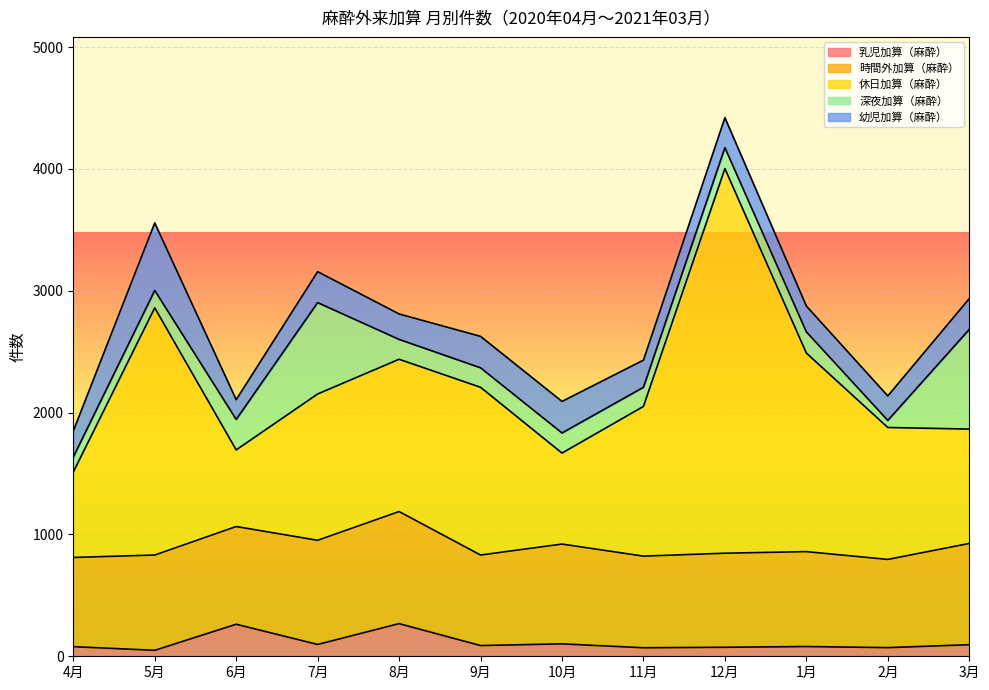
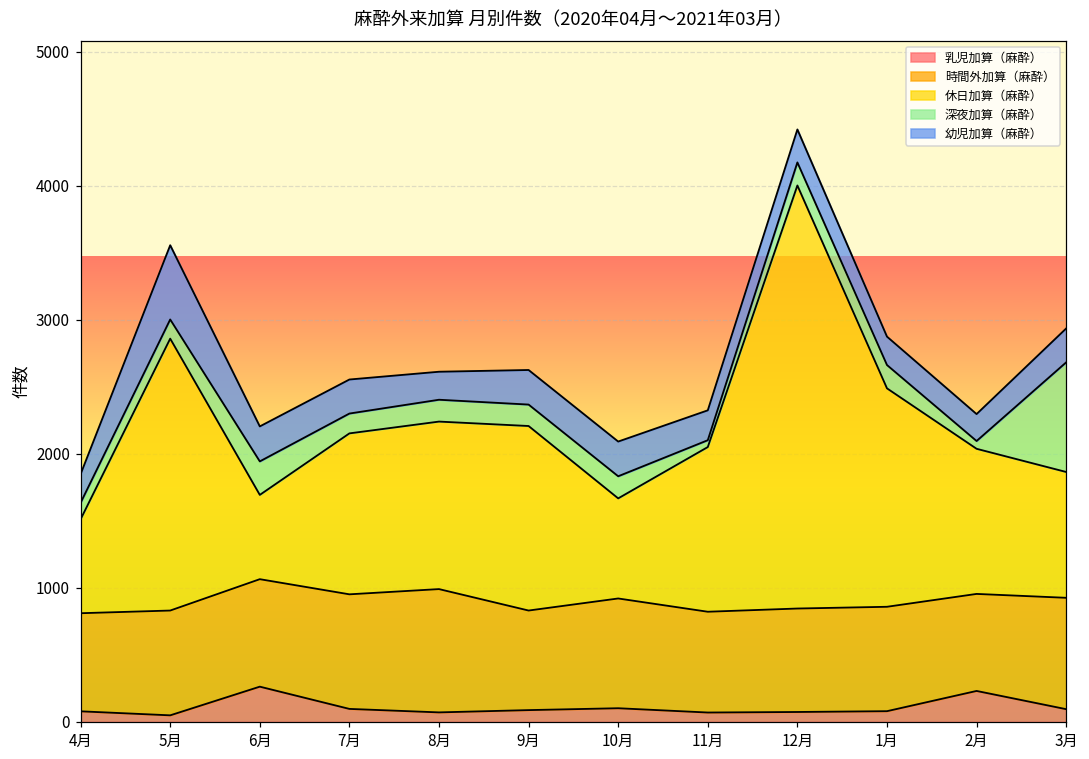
  {
    "乳児加算（麻酔）": {
      "4月": 80,
      "5月": 50,
      "6月": 260,
      "7月": 100,
-     "8月": 270,
+     "8月": 70,
      "9月": 90,
      "10月": 100,
      "11月": 70,
      "12月": 70,
      "1月": 80,
-     "2月": 70,
+     "2月": 230,
      "3月": 100
    },
    "深夜加算（麻酔）": {
      "4月": 120,
      "5月": 140,
      "6月": 250,
-     "7月": 750,
+     "7月": 150,
      "8月": 160,
      "9月": 160,
      "10月": 170,
-     "11月": 160,
+     "11月": 50,
      "12月": 170,
      "1月": 170,
      "2月": 60,
      "3月": 820
    },
    "幼児加算（麻酔）": {
      "4月": 210,
      "5月": 550,
-     "6月": 160,
+     "6月": 260,
      "7月": 250,
      "8月": 210,
      "9月": 260,
      "10月": 260,
      "11月": 220,
      "12月": 250,
      "1月": 210,
      "2月": 200,
      "3月": 250
    }
  }
